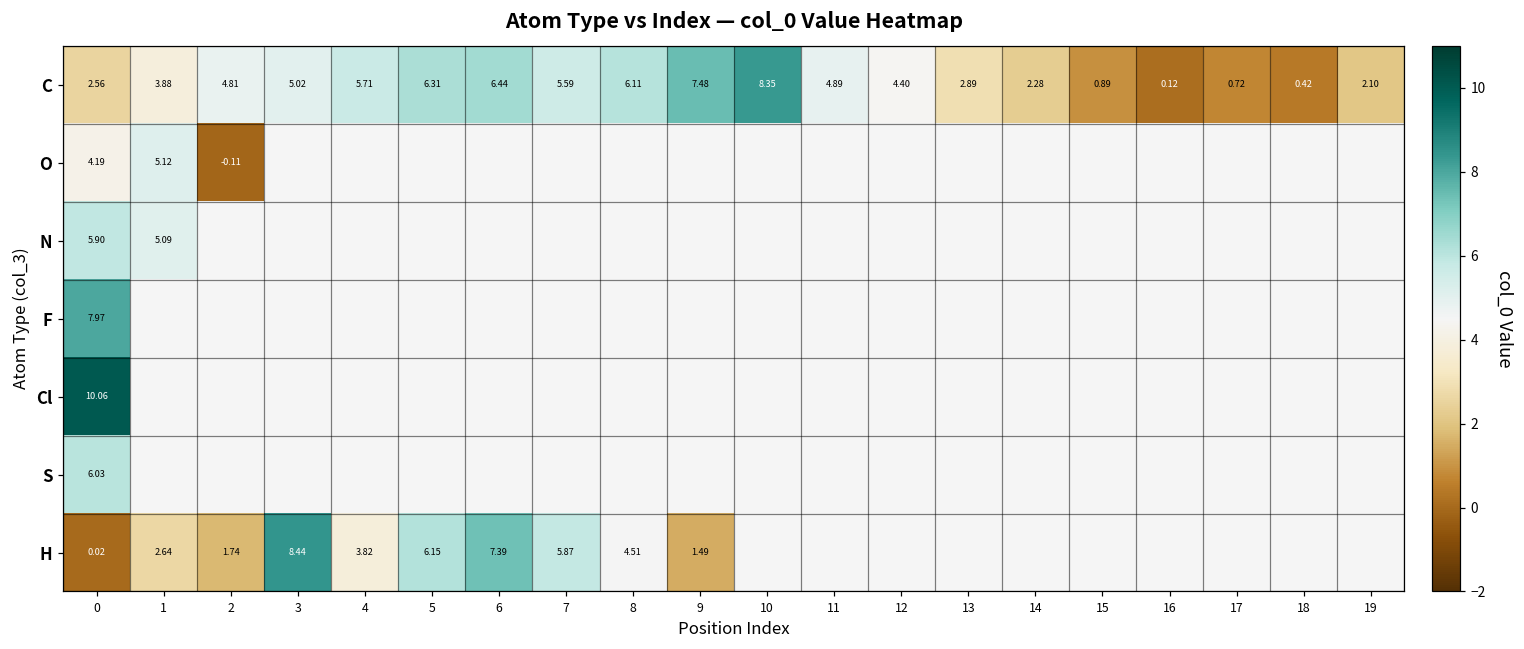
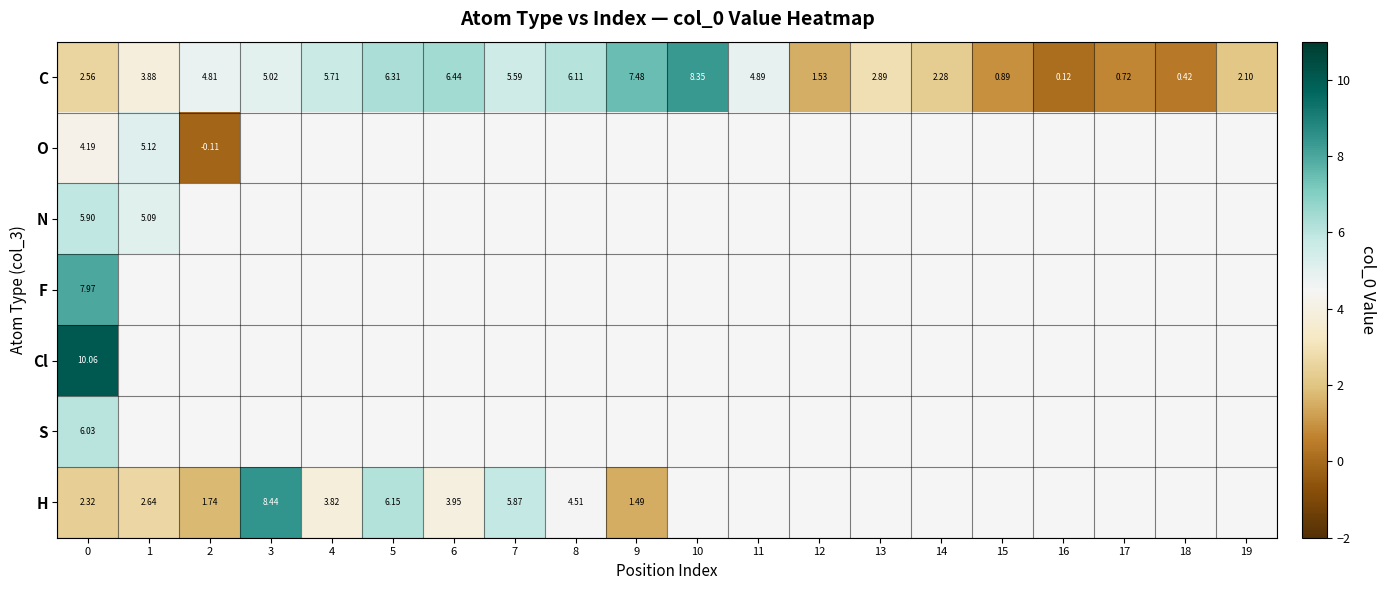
  {
    "C": {
      "0": 2.56,
      "1": 3.88,
      "2": 4.81,
      "3": 5.02,
      "4": 5.71,
      "5": 6.31,
      "6": 6.44,
      "7": 5.59,
      "8": 6.11,
      "9": 7.48,
      "10": 8.35,
      "11": 4.89,
-     "12": 4.40,
+     "12": 1.53,
      "13": 2.89,
      "14": 2.28,
      "15": 0.89,
      "16": 0.12,
      "17": 0.72,
      "18": 0.42,
      "19": 2.10
    },
    "O": {
      "0": 4.19,
      "1": 5.12,
      "2": -0.11
    },
    "N": {
      "0": 5.90,
      "1": 5.09
    },
    "F": {
      "0": 7.97
    },
    "Cl": {
      "0": 10.06
    },
    "S": {
      "0": 6.03
    },
    "H": {
-     "0": 0.02,
+     "0": 2.32,
      "1": 2.64,
      "2": 1.74,
      "3": 8.44,
      "4": 3.82,
      "5": 6.15,
-     "6": 7.39,
+     "6": 3.95,
      "7": 5.87,
      "8": 4.51,
      "9": 1.49
    }
  }
